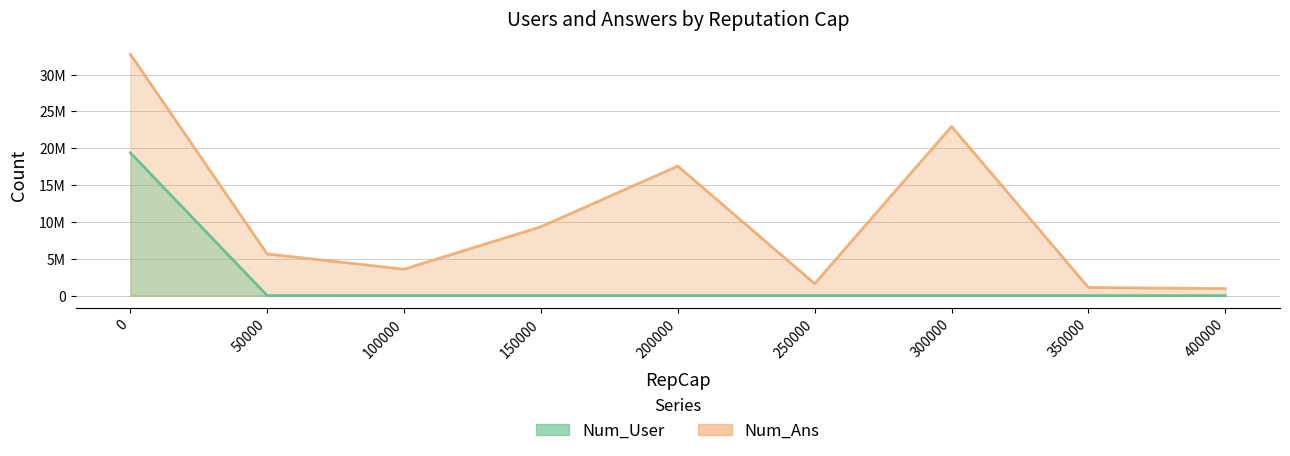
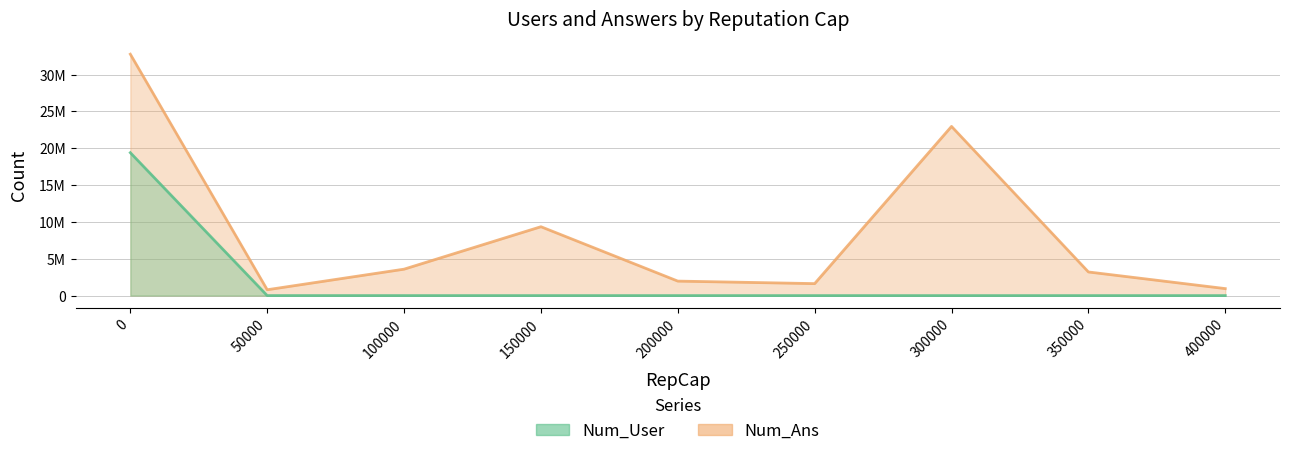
  {
    "Num_Ans": {
      "0": 33000000,
-     "50000": 6000000,
+     "50000": 1000000,
      "100000": 4000000,
      "150000": 9000000,
-     "200000": 18000000,
+     "200000": 2000000,
      "250000": 2000000,
      "300000": 23000000,
-     "350000": 1000000,
+     "350000": 3000000,
      "400000": 1000000
    },
    "Num_User": {
      "0": 19000000,
      "50000": 0,
      "100000": 0,
      "150000": 0,
      "200000": 0,
      "250000": 0,
      "300000": 0,
      "350000": 0,
      "400000": 0
    }
  }
